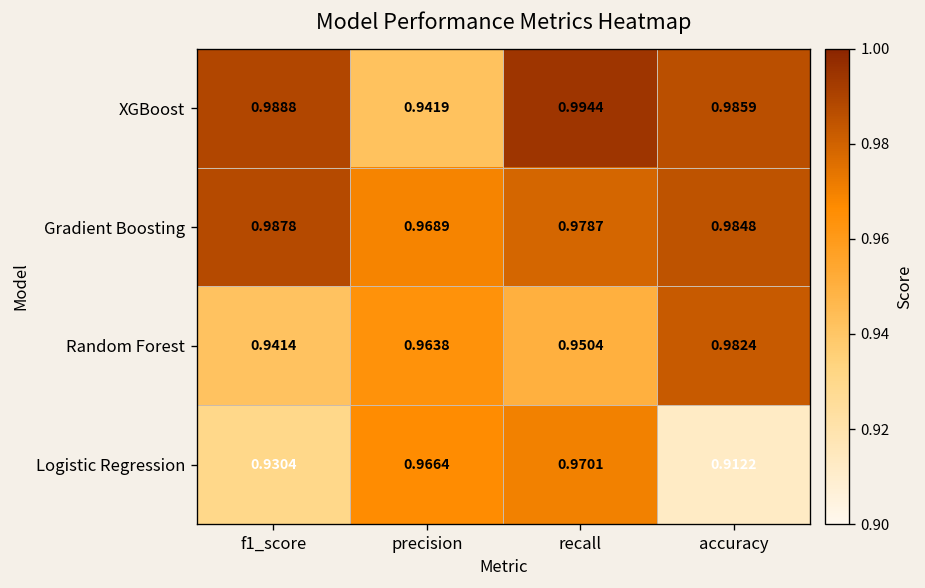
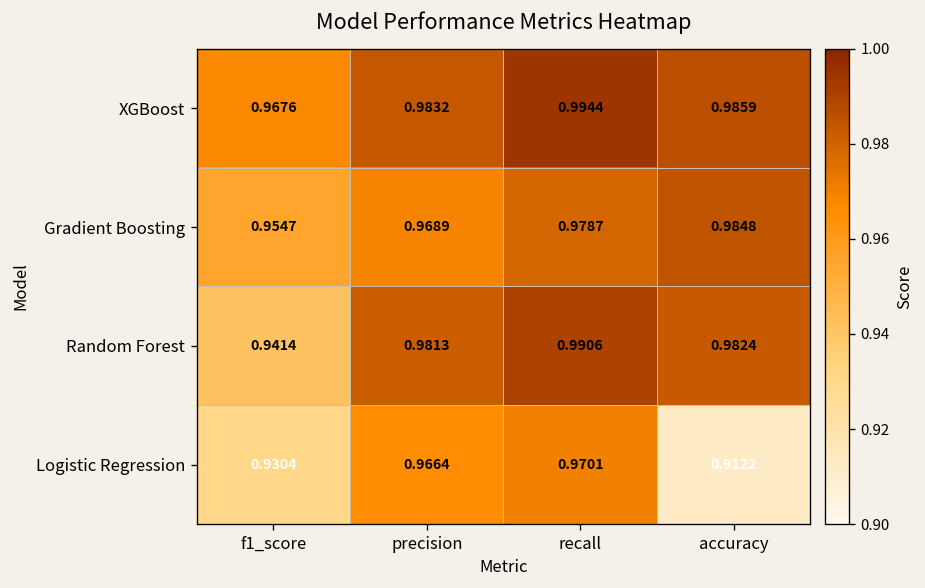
  {
    "XGBoost": {
-     "f1_score": 0.9888,
-     "precision": 0.9419,
+     "f1_score": 0.9676,
+     "precision": 0.9832,
      "recall": 0.9944,
      "accuracy": 0.9859
    },
    "Gradient Boosting": {
-     "f1_score": 0.9878,
+     "f1_score": 0.9547,
      "precision": 0.9689,
      "recall": 0.9787,
      "accuracy": 0.9848
    },
    "Random Forest": {
      "f1_score": 0.9414,
-     "precision": 0.9638,
-     "recall": 0.9504,
+     "precision": 0.9813,
+     "recall": 0.9906,
      "accuracy": 0.9824
    },
    "Logistic Regression": {
      "f1_score": 0.9304,
      "precision": 0.9664,
      "recall": 0.9701,
      "accuracy": 0.9122
    }
  }
